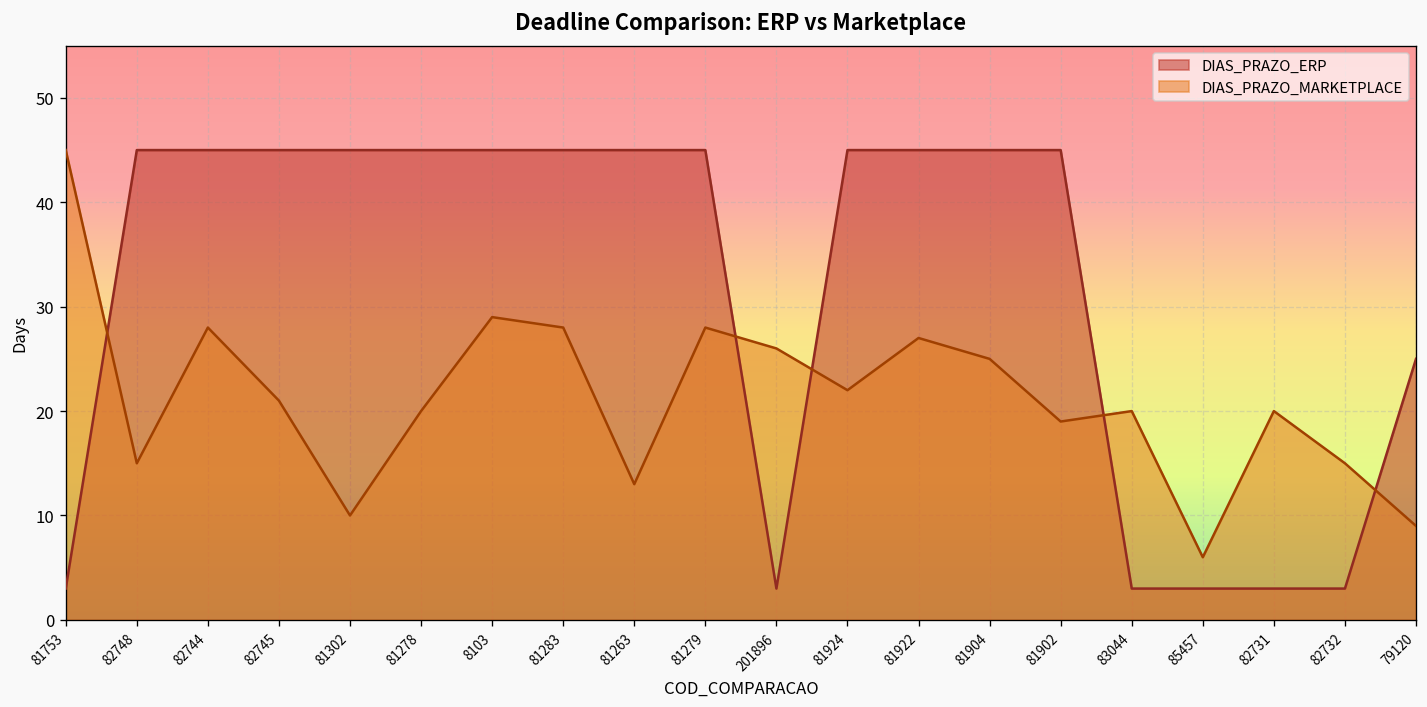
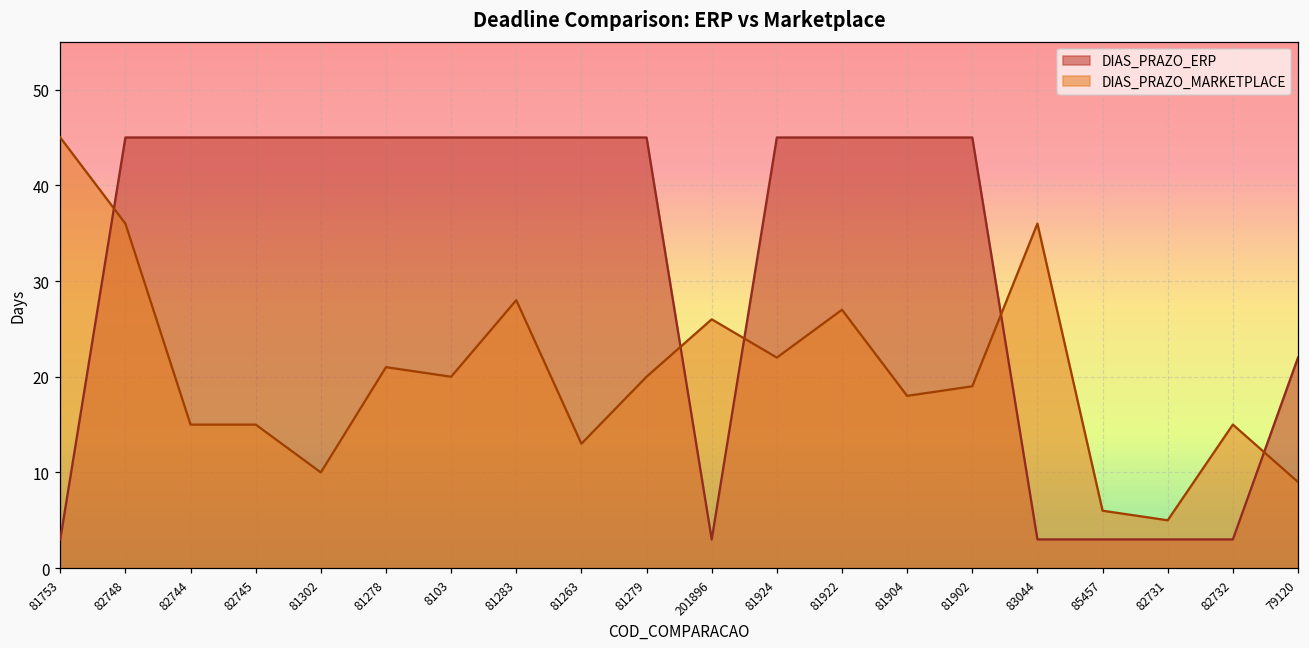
  {
    "DIAS_PRAZO_ERP": {
      "81753": 3,
      "82748": 45,
      "82744": 45,
      "82745": 45,
      "81302": 45,
      "81278": 45,
      "8103": 45,
      "81283": 45,
      "81263": 45,
      "81279": 45,
      "201896": 3,
      "81924": 45,
      "81922": 45,
      "81904": 45,
      "81902": 45,
      "83044": 3,
      "85457": 3,
      "82731": 3,
      "82732": 3,
-     "79120": 25
+     "79120": 22
    },
    "DIAS_PRAZO_MARKETPLACE": {
      "81753": 45,
-     "82748": 15,
-     "82744": 28,
-     "82745": 21,
+     "82748": 36,
+     "82744": 15,
+     "82745": 15,
      "81302": 10,
-     "81278": 20,
-     "8103": 29,
+     "81278": 21,
+     "8103": 20,
      "81283": 28,
      "81263": 13,
-     "81279": 28,
+     "81279": 20,
      "201896": 26,
      "81924": 22,
      "81922": 27,
-     "81904": 25,
+     "81904": 18,
      "81902": 19,
-     "83044": 20,
+     "83044": 36,
      "85457": 6,
-     "82731": 20,
+     "82731": 5,
      "82732": 15,
      "79120": 9
    }
  }
